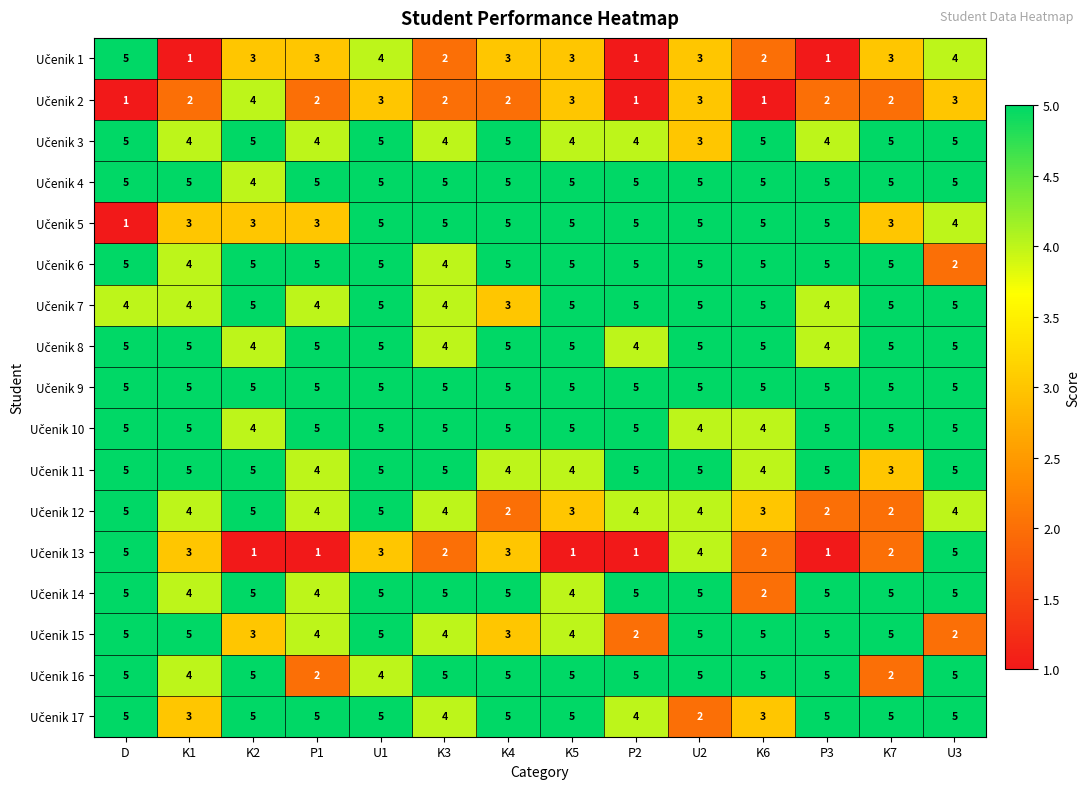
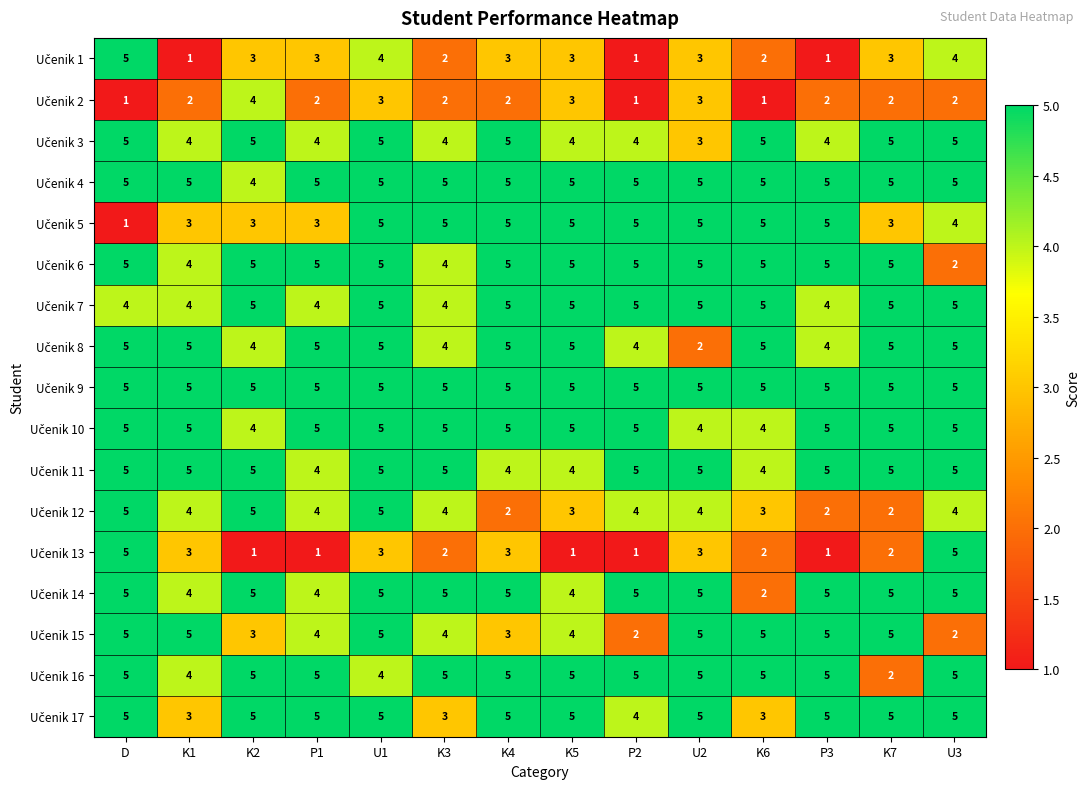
  {
    "Učenik 2": {
      "D": 1,
      "K1": 2,
      "K2": 4,
      "P1": 2,
      "U1": 3,
      "K3": 2,
      "K4": 2,
      "K5": 3,
      "P2": 1,
      "U2": 3,
      "K6": 1,
      "P3": 2,
      "K7": 2,
-     "U3": 3
+     "U3": 2
    },
    "Učenik 7": {
      "D": 4,
      "K1": 4,
      "K2": 5,
      "P1": 4,
      "U1": 5,
      "K3": 4,
-     "K4": 3,
+     "K4": 5,
      "K5": 5,
      "P2": 5,
      "U2": 5,
      "K6": 5,
      "P3": 4,
      "K7": 5,
      "U3": 5
    },
    "Učenik 8": {
      "D": 5,
      "K1": 5,
      "K2": 4,
      "P1": 5,
      "U1": 5,
      "K3": 4,
      "K4": 5,
      "K5": 5,
      "P2": 4,
-     "U2": 5,
+     "U2": 2,
      "K6": 5,
      "P3": 4,
      "K7": 5,
      "U3": 5
    },
    "Učenik 11": {
      "D": 5,
      "K1": 5,
      "K2": 5,
      "P1": 4,
      "U1": 5,
      "K3": 5,
      "K4": 4,
      "K5": 4,
      "P2": 5,
      "U2": 5,
      "K6": 4,
      "P3": 5,
-     "K7": 3,
+     "K7": 5,
      "U3": 5
    },
    "Učenik 13": {
      "D": 5,
      "K1": 3,
      "K2": 1,
      "P1": 1,
      "U1": 3,
      "K3": 2,
      "K4": 3,
      "K5": 1,
      "P2": 1,
-     "U2": 4,
+     "U2": 3,
      "K6": 2,
      "P3": 1,
      "K7": 2,
      "U3": 5
    },
    "Učenik 16": {
      "D": 5,
      "K1": 4,
      "K2": 5,
-     "P1": 2,
+     "P1": 5,
      "U1": 4,
      "K3": 5,
      "K4": 5,
      "K5": 5,
      "P2": 5,
      "U2": 5,
      "K6": 5,
      "P3": 5,
      "K7": 2,
      "U3": 5
    },
    "Učenik 17": {
      "D": 5,
      "K1": 3,
      "K2": 5,
      "P1": 5,
      "U1": 5,
-     "K3": 4,
+     "K3": 3,
      "K4": 5,
      "K5": 5,
      "P2": 4,
-     "U2": 2,
+     "U2": 5,
      "K6": 3,
      "P3": 5,
      "K7": 5,
      "U3": 5
    }
  }
